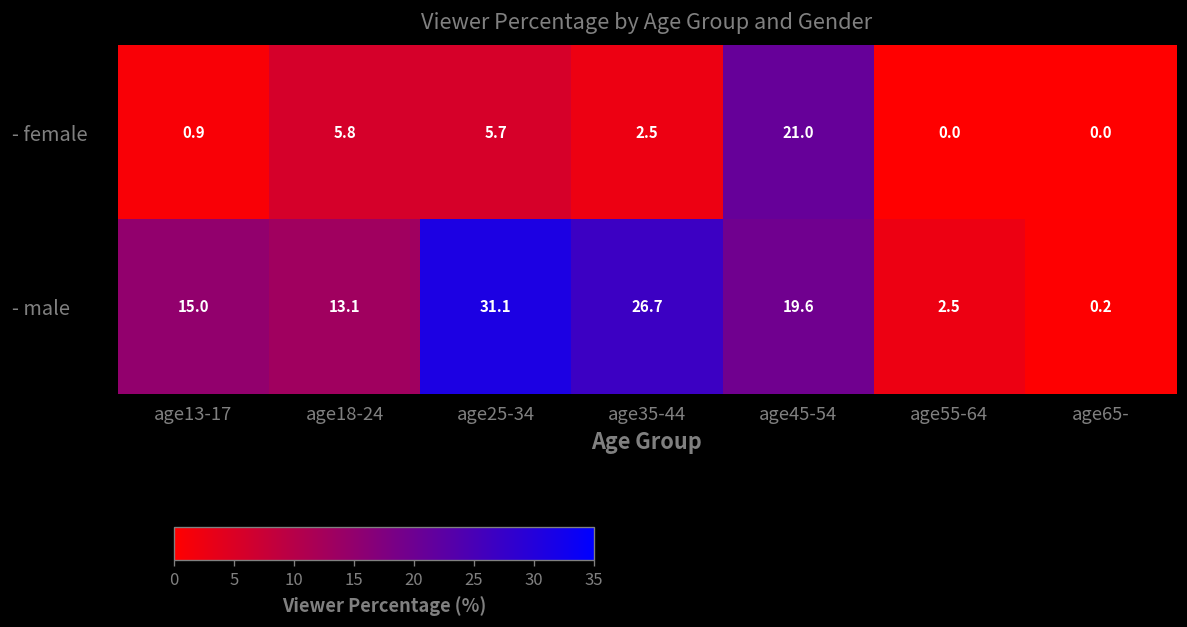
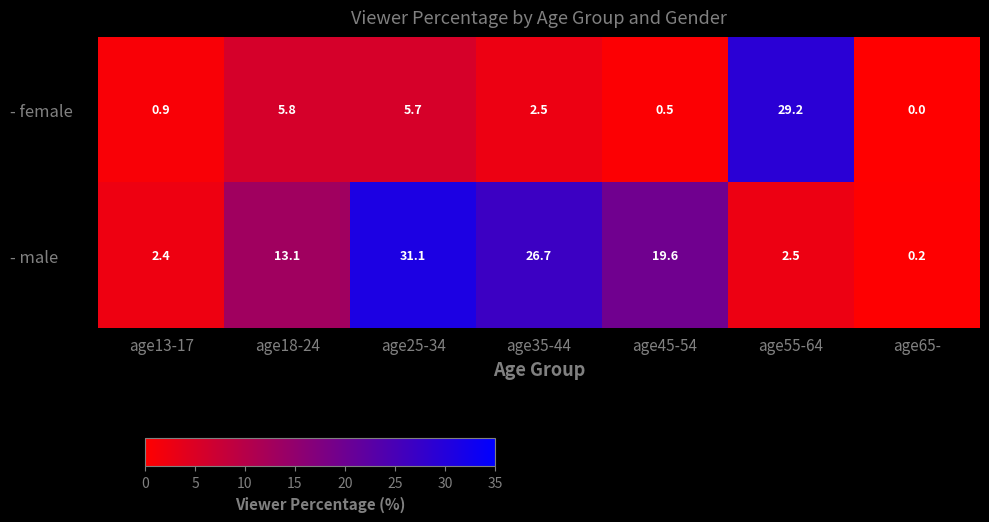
  {
    "- female": {
      "age13-17": 0.9,
      "age18-24": 5.8,
      "age25-34": 5.7,
      "age35-44": 2.5,
-     "age45-54": 21.0,
-     "age55-64": 0.0,
+     "age45-54": 0.5,
+     "age55-64": 29.2,
      "age65-": 0.0
    },
    "- male": {
-     "age13-17": 15.0,
+     "age13-17": 2.4,
      "age18-24": 13.1,
      "age25-34": 31.1,
      "age35-44": 26.7,
      "age45-54": 19.6,
      "age55-64": 2.5,
      "age65-": 0.2
    }
  }
